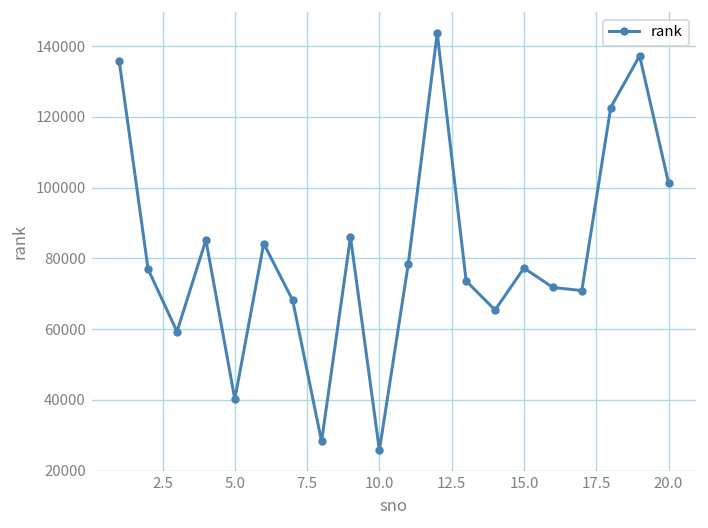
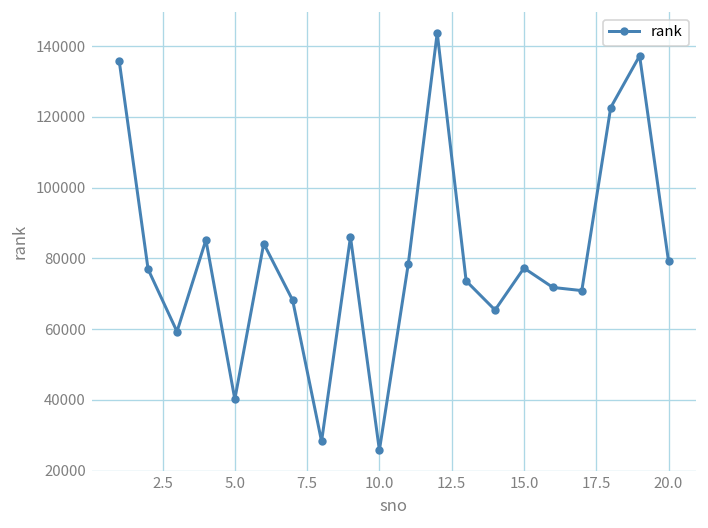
  {
    "5.0": 40000,
    "10.0": 26000,
    "15.0": 77000,
-   "20.0": 101000
+   "20.0": 79000
  }
